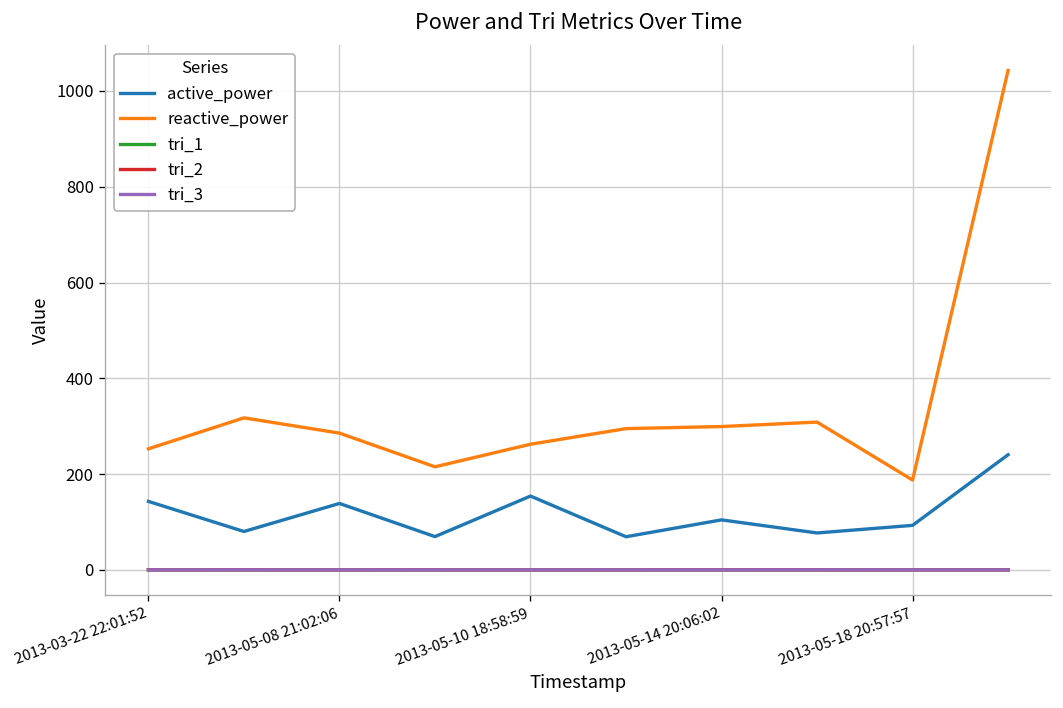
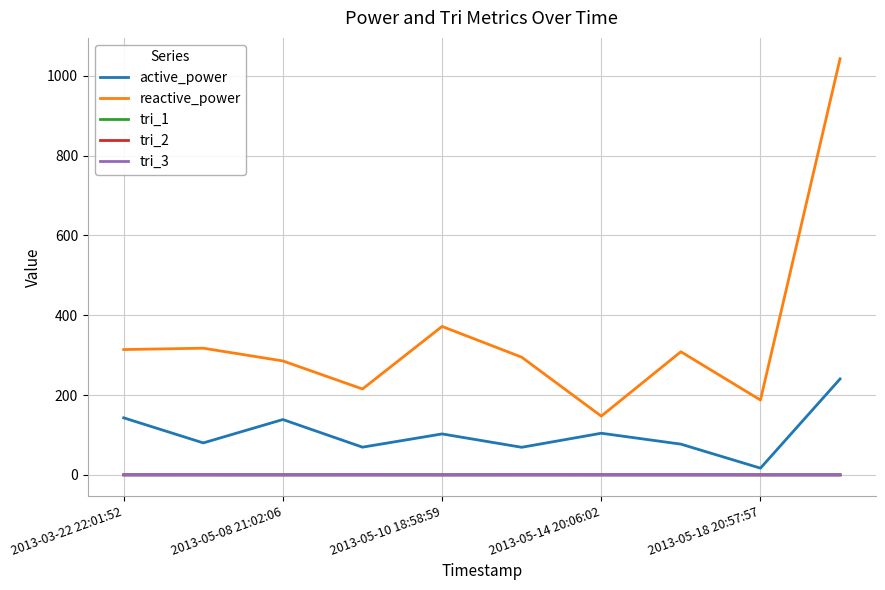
  {
    "active_power": {
      "2013-03-22 22:01:52": 140,
      "2013-05-08 21:02:06": 140,
-     "2013-05-10 18:58:59": 150,
+     "2013-05-10 18:58:59": 100,
      "2013-05-14 20:06:02": 100,
-     "2013-05-18 20:57:57": 90
+     "2013-05-18 20:57:57": 20
    },
    "reactive_power": {
-     "2013-03-22 22:01:52": 250,
+     "2013-03-22 22:01:52": 310,
      "2013-05-08 21:02:06": 290,
-     "2013-05-10 18:58:59": 260,
-     "2013-05-14 20:06:02": 300,
+     "2013-05-10 18:58:59": 370,
+     "2013-05-14 20:06:02": 150,
      "2013-05-18 20:57:57": 190
    },
    "tri_3": {
      "2013-03-22 22:01:52": 0,
      "2013-05-08 21:02:06": 0,
      "2013-05-10 18:58:59": 0,
      "2013-05-14 20:06:02": 0,
      "2013-05-18 20:57:57": 0
    }
  }
